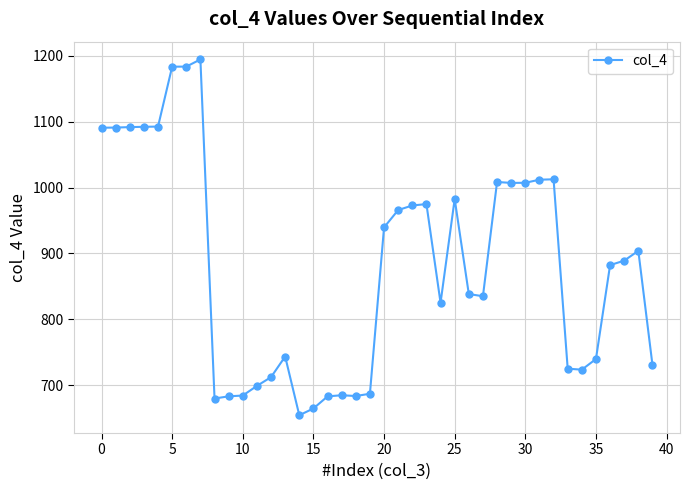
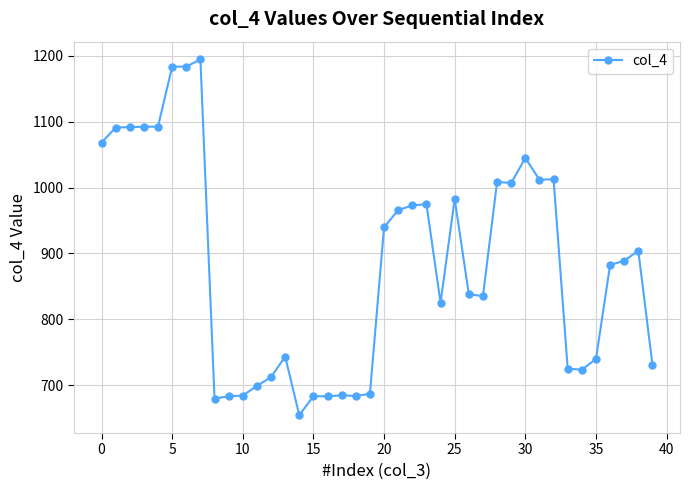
  {
-   "0": 1090,
+   "0": 1070,
    "5": 1180,
    "10": 680,
-   "15": 670,
+   "15": 680,
    "20": 940,
    "25": 980,
-   "30": 1010,
+   "30": 1040,
    "35": 740
  }
